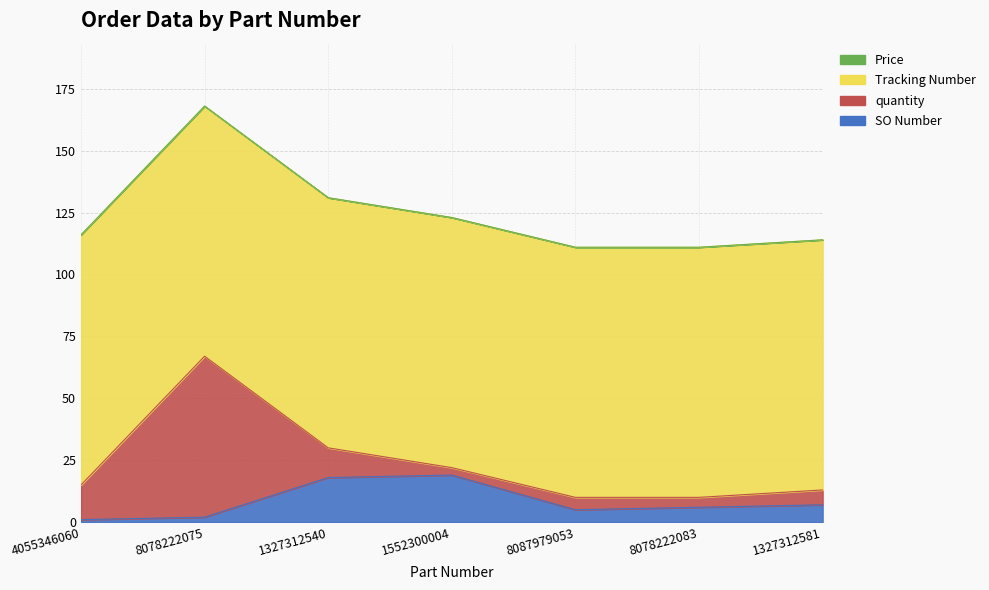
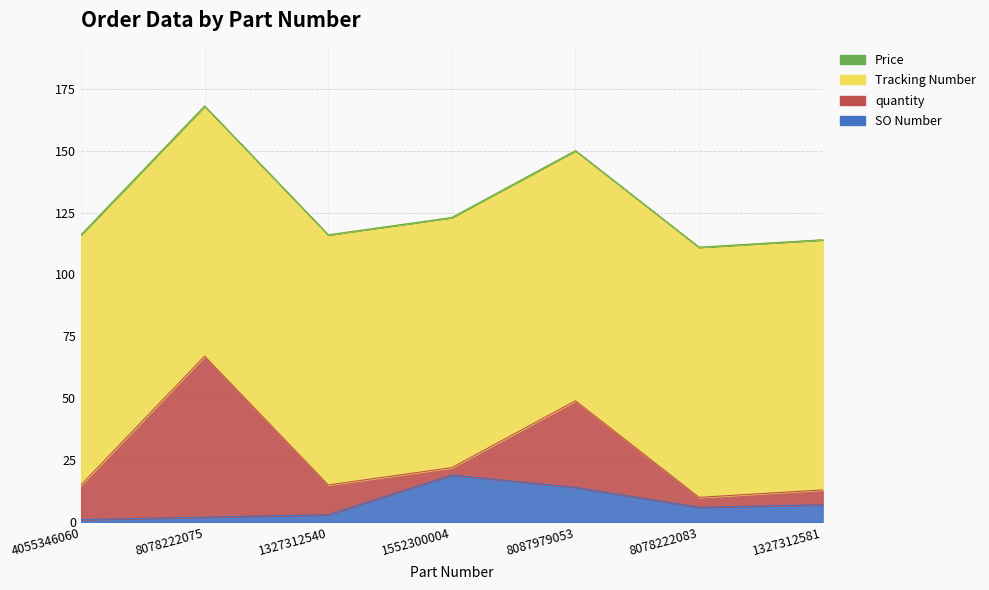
  {
    "SO Number": {
      "4055346060": 1,
      "8078222075": 2,
-     "1327312540": 18,
+     "1327312540": 3,
      "1552300004": 19,
-     "8087979053": 5,
+     "8087979053": 14,
      "8078222083": 6,
      "1327312581": 7
    },
    "quantity": {
      "4055346060": 14,
      "8078222075": 65,
      "1327312540": 12,
      "1552300004": 3,
-     "8087979053": 5,
+     "8087979053": 35,
      "8078222083": 4,
      "1327312581": 6
    }
  }
